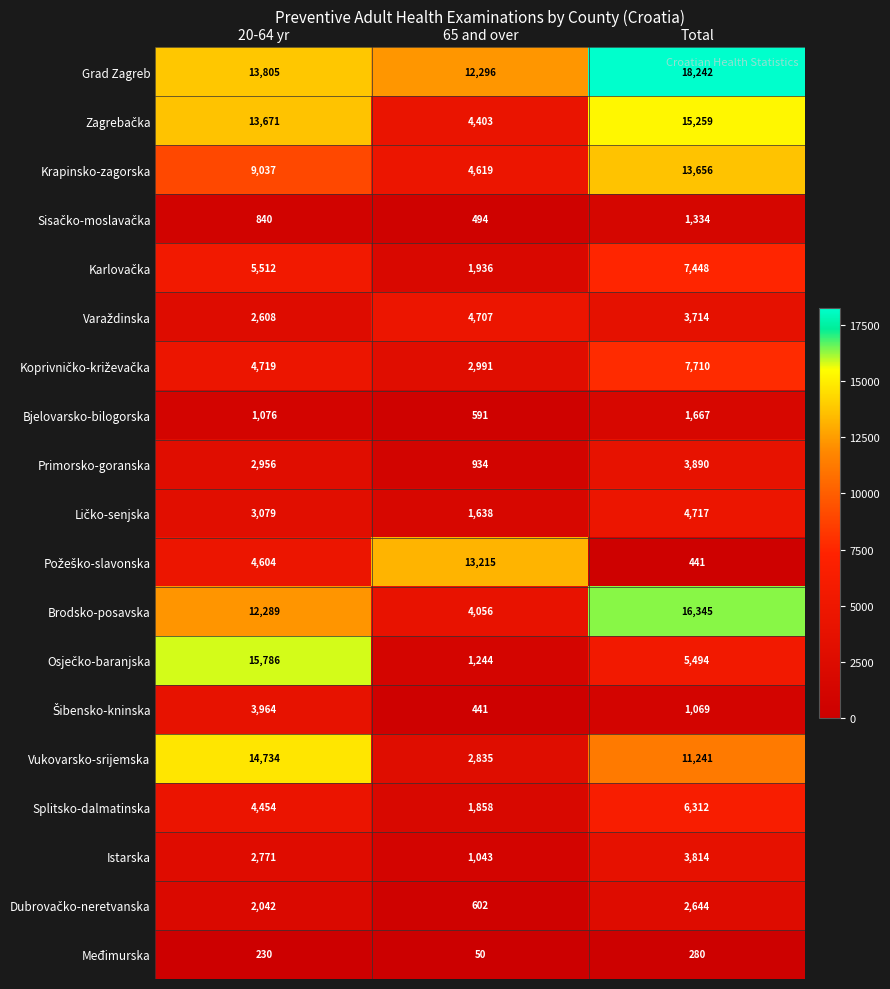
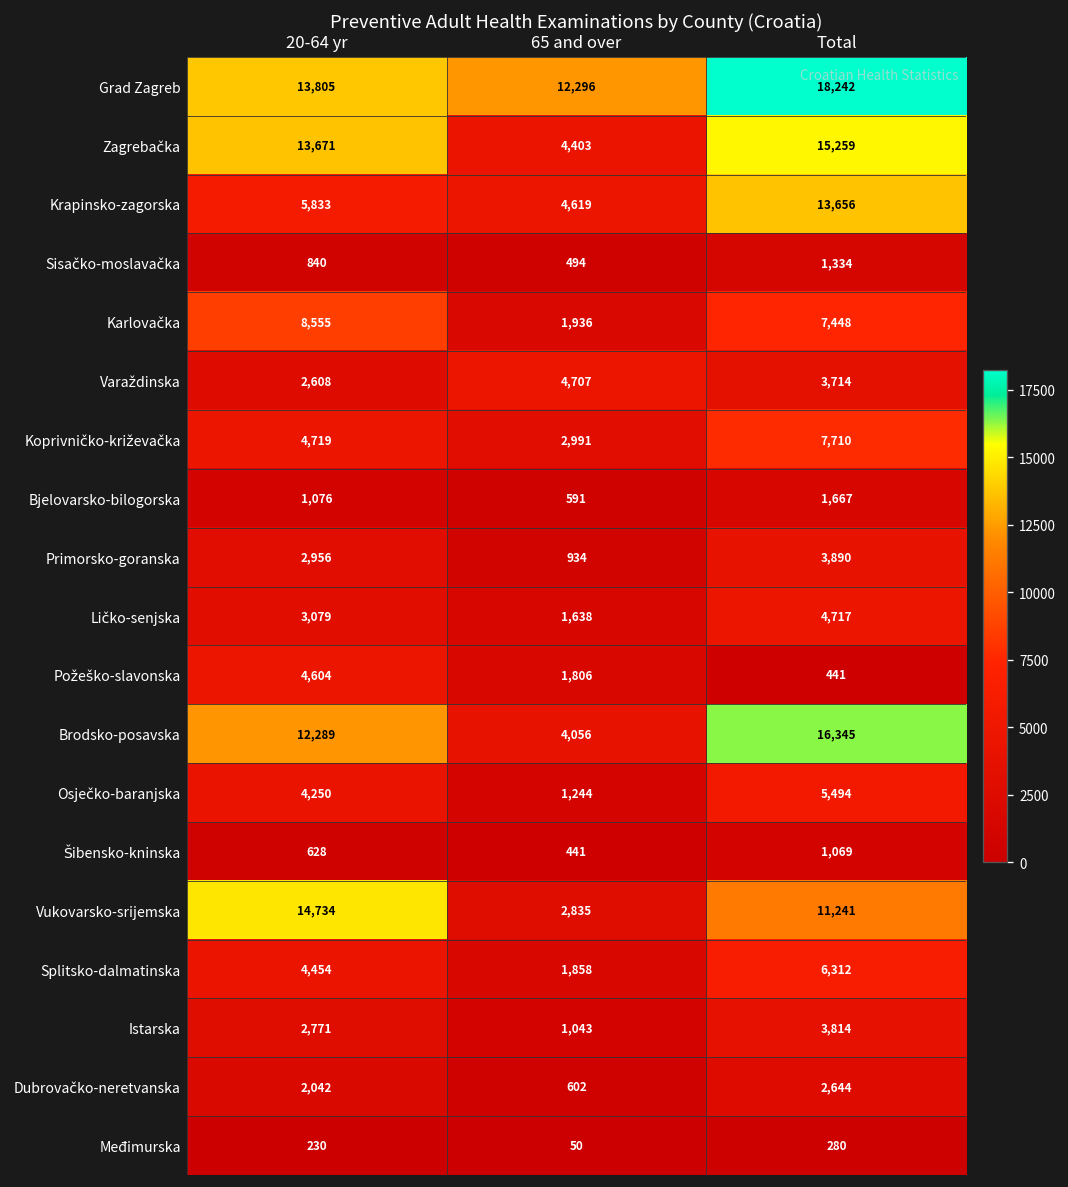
  {
    "Grad Zagreb": {
      "20-64 yr": "13,805",
      "65 and over": "12,296"
    },
    "Zagrebačka": {
      "20-64 yr": "13,671",
      "65 and over": "4,403",
      "Total": "15,259"
    },
    "Krapinsko-zagorska": {
-     "20-64 yr": "9,037",
+     "20-64 yr": "5,833",
      "65 and over": "4,619",
      "Total": "13,656"
    },
    "Sisačko-moslavačka": {
      "20-64 yr": "840",
      "65 and over": "494",
      "Total": "1,334"
    },
    "Karlovačka": {
-     "20-64 yr": "5,512",
+     "20-64 yr": "8,555",
      "65 and over": "1,936",
      "Total": "7,448"
    },
    "Varaždinska": {
      "20-64 yr": "2,608",
      "65 and over": "4,707",
      "Total": "3,714"
    },
    "Koprivničko-križevačka": {
      "20-64 yr": "4,719",
      "65 and over": "2,991",
      "Total": "7,710"
    },
    "Bjelovarsko-bilogorska": {
      "20-64 yr": "1,076",
      "65 and over": "591",
      "Total": "1,667"
    },
    "Primorsko-goranska": {
      "20-64 yr": "2,956",
      "65 and over": "934",
      "Total": "3,890"
    },
    "Ličko-senjska": {
      "20-64 yr": "3,079",
      "65 and over": "1,638",
      "Total": "4,717"
    },
    "Požeško-slavonska": {
      "20-64 yr": "4,604",
-     "65 and over": "13,215",
+     "65 and over": "1,806",
      "Total": "441"
    },
    "Brodsko-posavska": {
      "20-64 yr": "12,289",
      "65 and over": "4,056",
      "Total": "16,345"
    },
    "Osječko-baranjska": {
-     "20-64 yr": "15,786",
+     "20-64 yr": "4,250",
      "65 and over": "1,244",
      "Total": "5,494"
    },
    "Šibensko-kninska": {
-     "20-64 yr": "3,964",
+     "20-64 yr": "628",
      "65 and over": "441",
      "Total": "1,069"
    },
    "Vukovarsko-srijemska": {
      "20-64 yr": "14,734",
      "65 and over": "2,835",
      "Total": "11,241"
    },
    "Splitsko-dalmatinska": {
      "20-64 yr": "4,454",
      "65 and over": "1,858",
      "Total": "6,312"
    },
    "Istarska": {
      "20-64 yr": "2,771",
      "65 and over": "1,043",
      "Total": "3,814"
    },
    "Dubrovačko-neretvanska": {
      "20-64 yr": "2,042",
      "65 and over": "602",
      "Total": "2,644"
    },
    "Međimurska": {
      "20-64 yr": "230",
      "65 and over": "50",
      "Total": "280"
    }
  }
